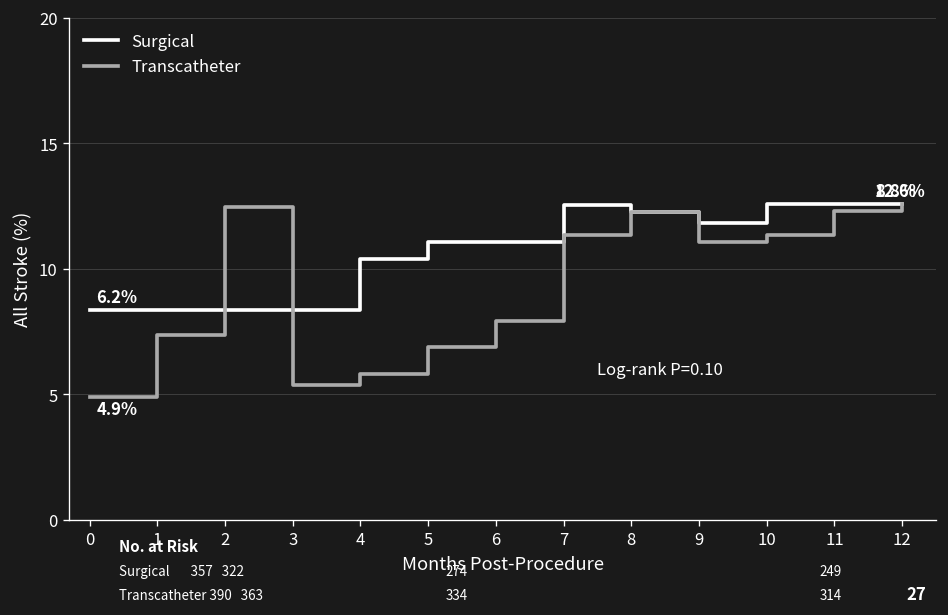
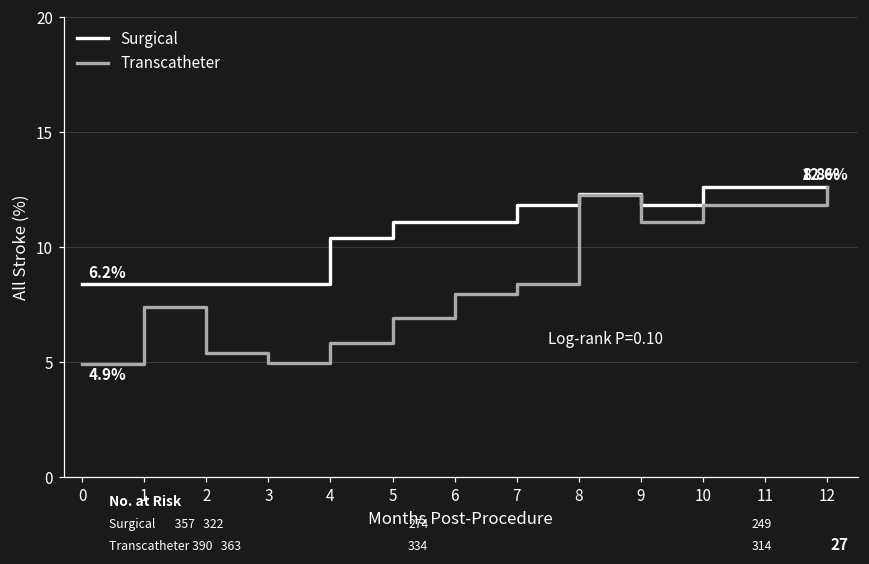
  {
    "Surgical": {
      "1": 8.4,
      "2": 8.4,
      "3": 8.4,
      "4": 10.4,
      "5": 11.1,
      "6": 11.1,
-     "7": 12.5,
+     "7": 11.8,
      "9": 11.8,
      "10": 12.6,
      "11": 12.6
    },
    "Transcatheter": {
      "1": 7.4,
-     "2": 12.5,
-     "3": 5.4,
+     "2": 5.4,
+     "3": 4.9,
      "4": 5.8,
      "5": 6.9,
      "6": 7.9,
-     "7": 11.4,
+     "7": 8.4,
      "9": 11.1,
-     "10": 11.4,
-     "11": 12.3
+     "10": 11.8,
+     "11": 11.8
    }
  }
